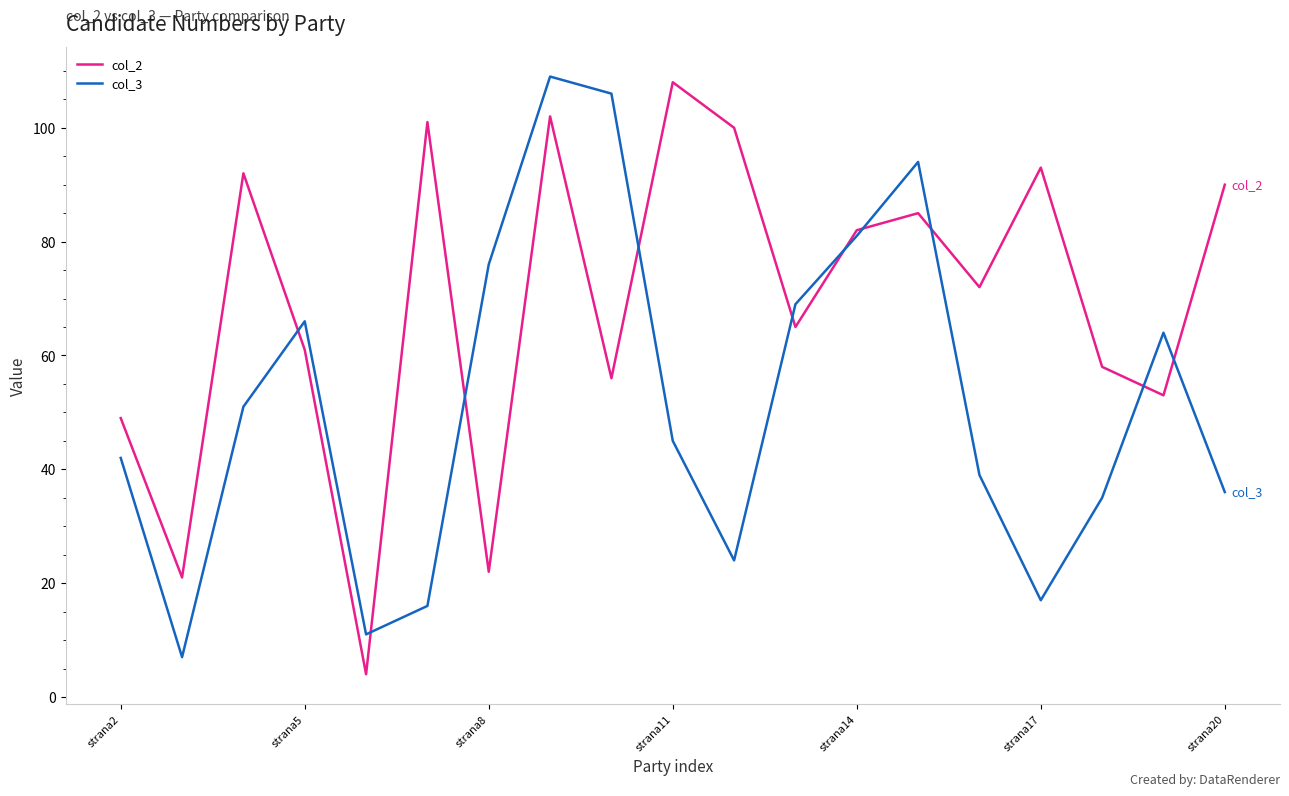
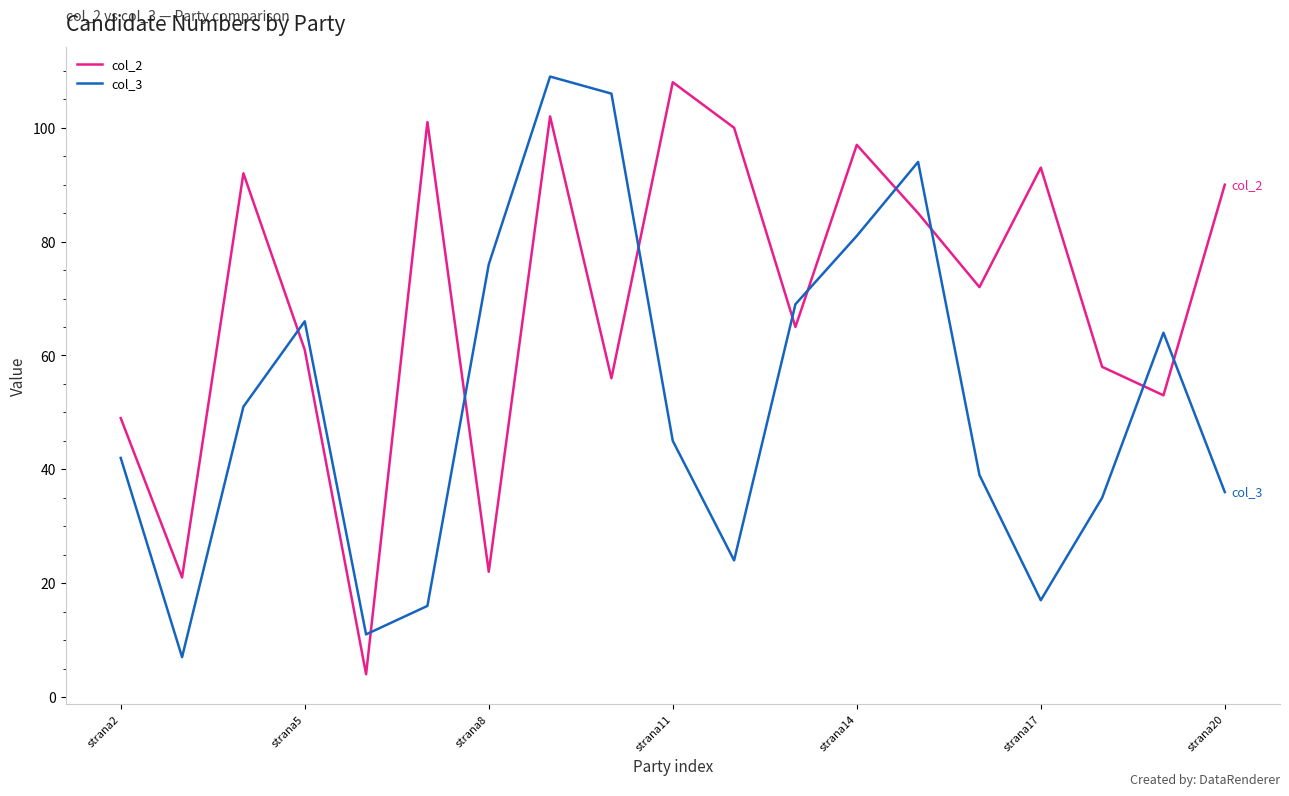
  {
    "col_2": {
      "strana2": 49,
      "strana5": 61,
      "strana8": 22,
      "strana11": 108,
-     "strana14": 82,
+     "strana14": 97,
      "strana17": 93
    },
    "col_3": {
      "strana2": 42,
      "strana5": 66,
      "strana8": 76,
      "strana11": 45,
      "strana14": 81,
      "strana17": 17
    }
  }
